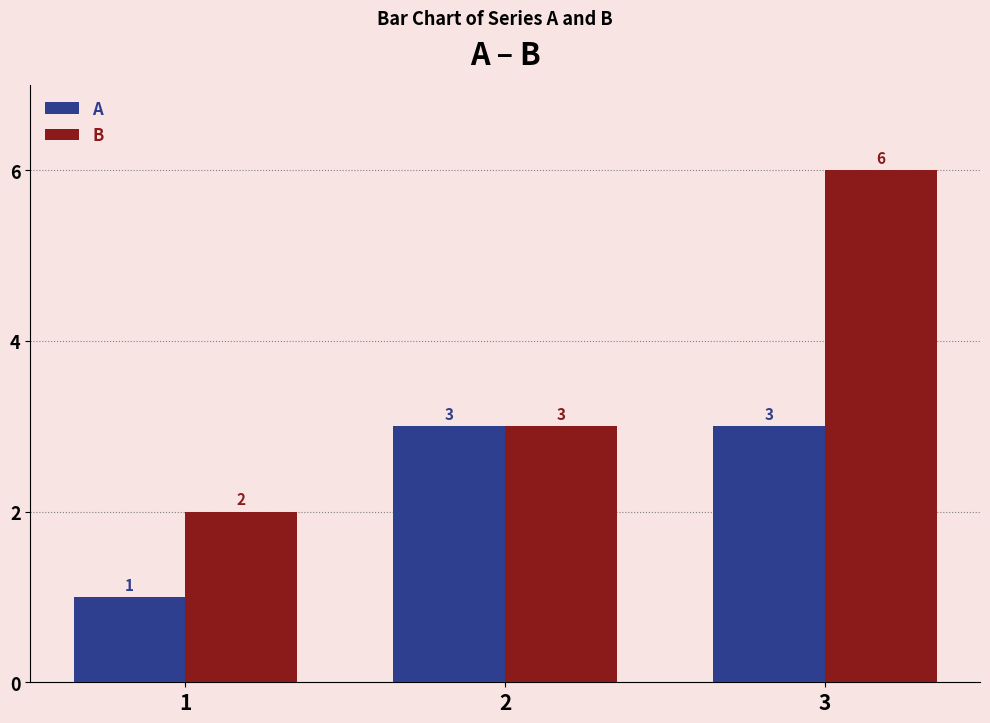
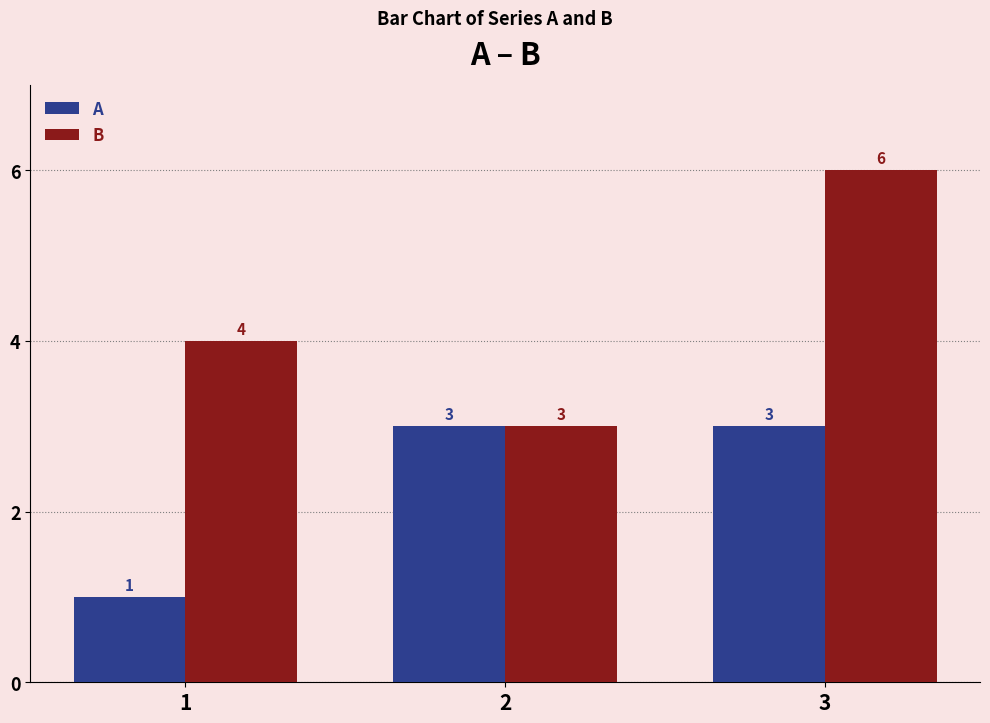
  {
    "A": {
      "1": 1,
      "2": 3,
      "3": 3
    },
    "B": {
-     "1": 2,
+     "1": 4,
      "2": 3,
      "3": 6
    }
  }
